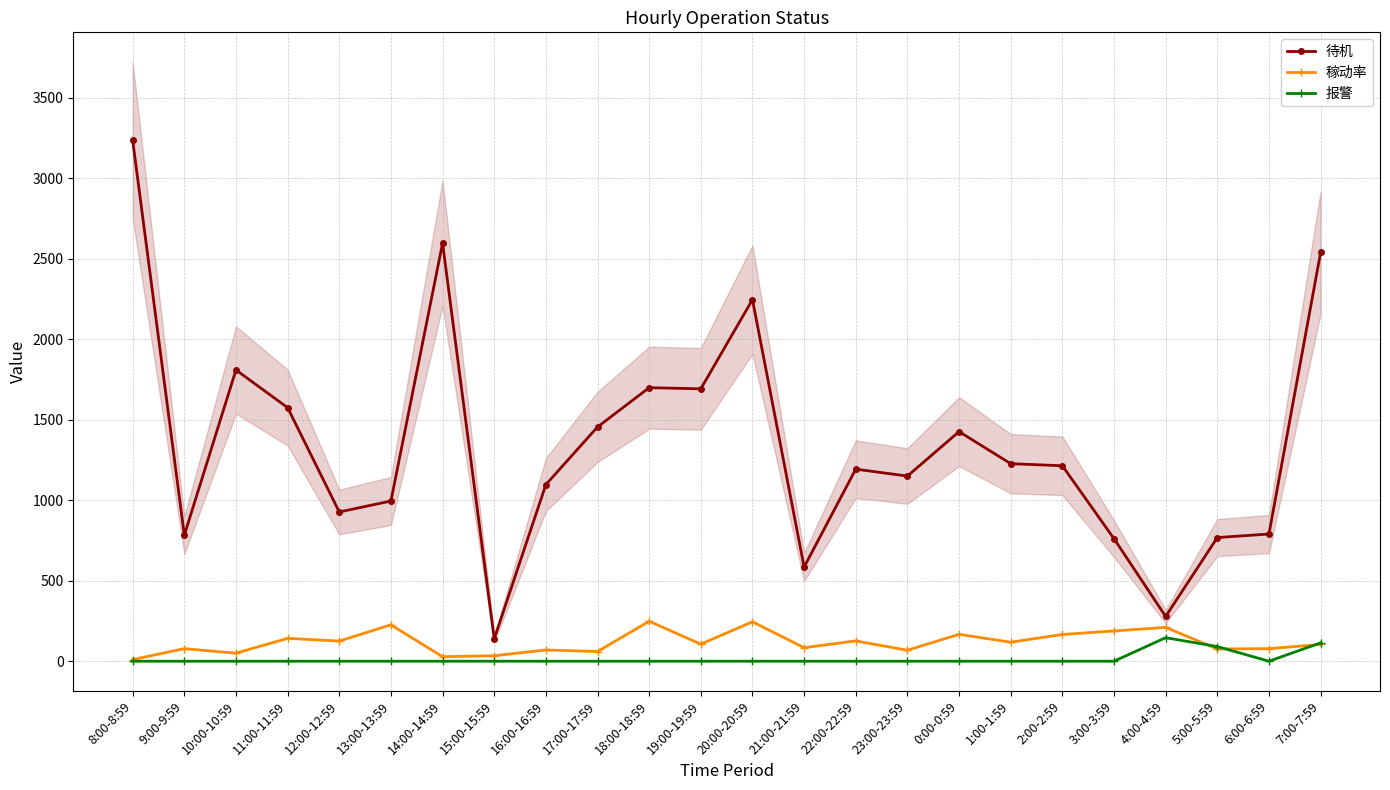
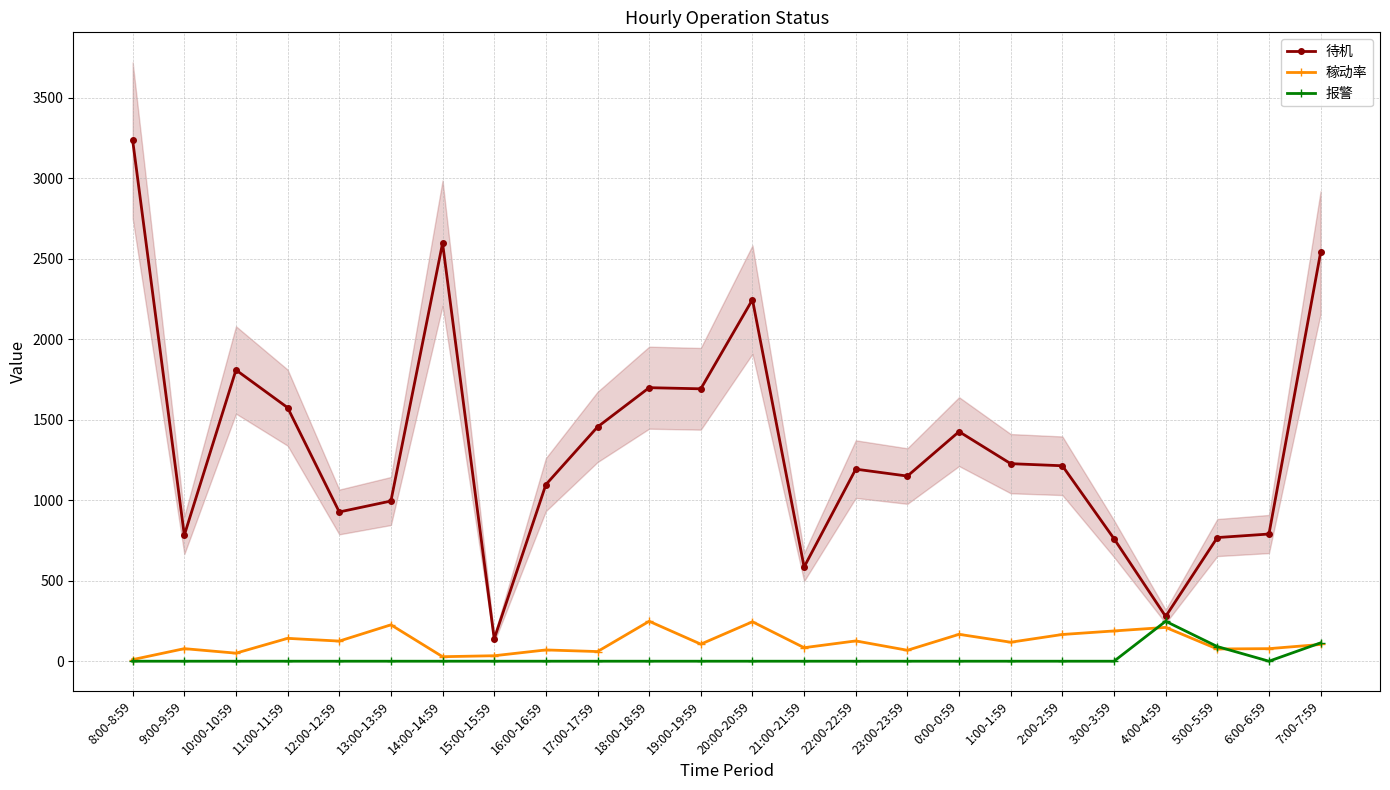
  {
    "稼动率": {
      "9:00-9:59": 80,
      "10:00-10:59": 50,
      "11:00-11:59": 140,
      "12:00-12:59": 130,
      "13:00-13:59": 230,
      "14:00-14:59": 30,
      "15:00-15:59": 30,
      "16:00-16:59": 70,
      "17:00-17:59": 60,
      "18:00-18:59": 250,
      "19:00-19:59": 110,
      "20:00-20:59": 250,
      "21:00-21:59": 80,
      "22:00-22:59": 130,
      "23:00-23:59": 70,
      "0:00-0:59": 170,
      "1:00-1:59": 120,
      "2:00-2:59": 170,
      "3:00-3:59": 190,
      "4:00-4:59": 210,
      "6:00-6:59": 80
    },
    "报警": {
      "9:00-9:59": 0,
      "10:00-10:59": 0,
      "11:00-11:59": 0,
      "12:00-12:59": 0,
      "13:00-13:59": 0,
      "14:00-14:59": 0,
      "15:00-15:59": 0,
      "16:00-16:59": 0,
      "17:00-17:59": 0,
      "18:00-18:59": 0,
      "19:00-19:59": 0,
      "20:00-20:59": 0,
      "21:00-21:59": 0,
      "22:00-22:59": 0,
      "23:00-23:59": 0,
      "0:00-0:59": 0,
      "1:00-1:59": 0,
      "2:00-2:59": 0,
      "3:00-3:59": 0,
-     "4:00-4:59": 150,
+     "4:00-4:59": 250,
      "6:00-6:59": 0
    }
  }
